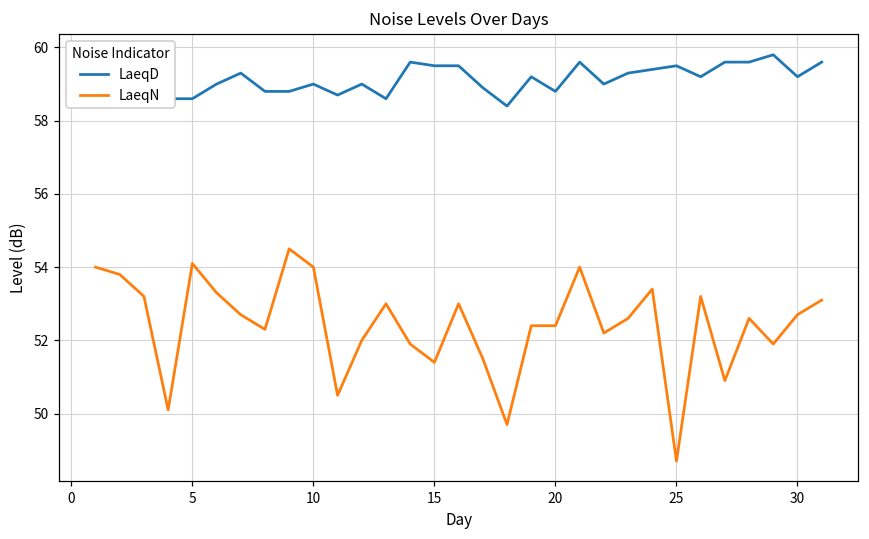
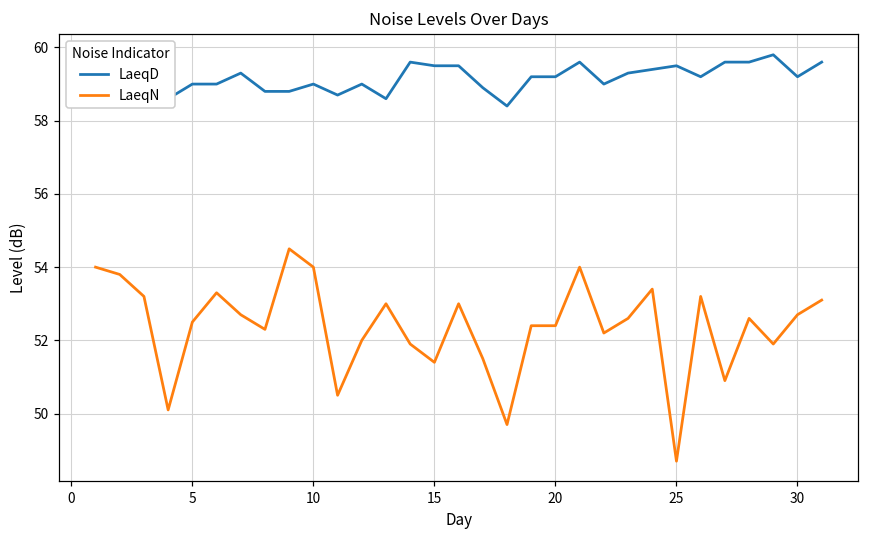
  {
    "LaeqD": {
-     "5": 58.6,
+     "5": 59.0,
      "10": 59.0,
      "15": 59.5,
-     "20": 58.8,
+     "20": 59.2,
      "25": 59.5,
      "30": 59.2
    },
    "LaeqN": {
-     "5": 54.1,
+     "5": 52.5,
      "10": 54.0,
      "15": 51.4,
      "20": 52.4,
      "25": 48.7,
      "30": 52.7
    }
  }
